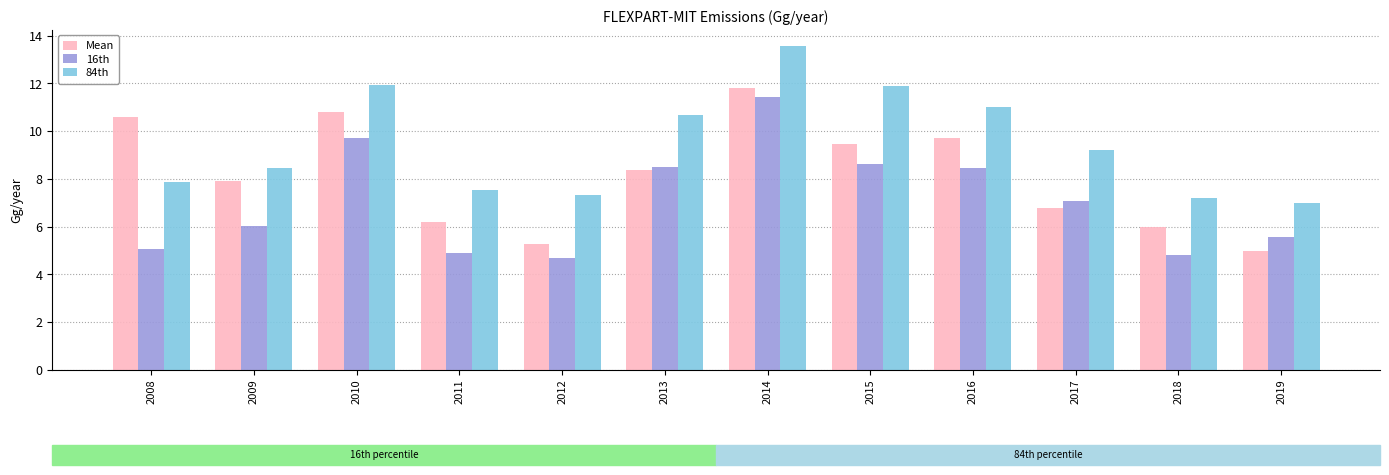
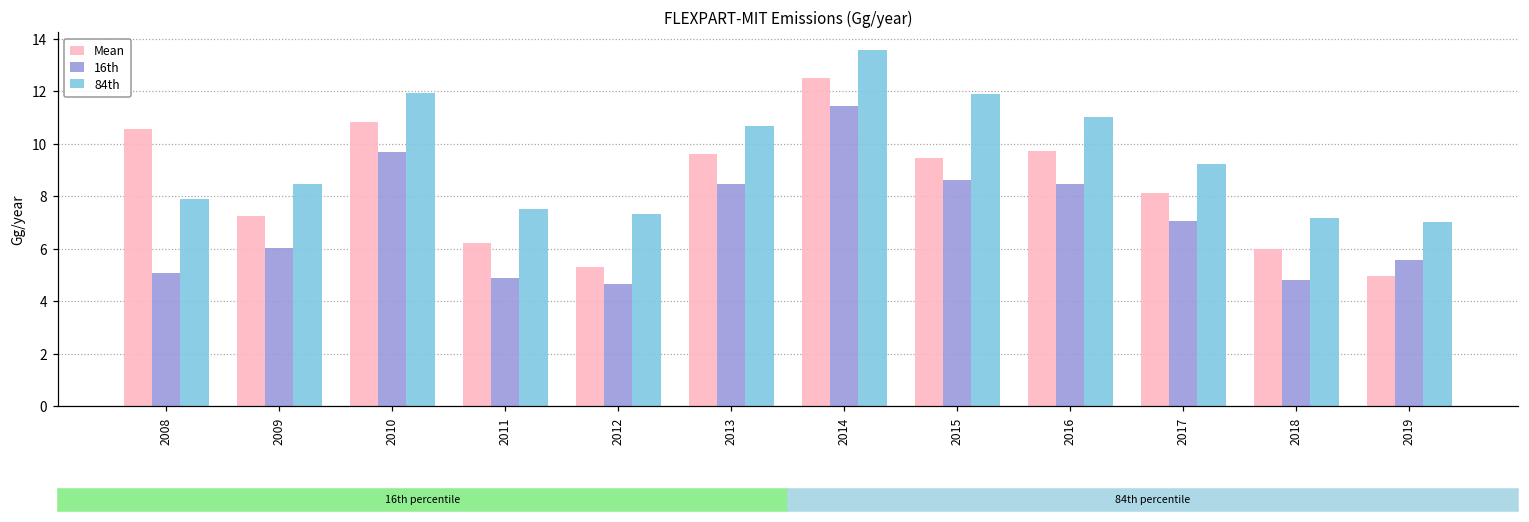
  {
    "Mean": {
      "2008": 10.6,
-     "2009": 7.9,
+     "2009": 7.3,
      "2010": 10.8,
      "2011": 6.2,
      "2012": 5.3,
-     "2013": 8.4,
-     "2014": 11.8,
+     "2013": 9.6,
+     "2014": 12.5,
      "2015": 9.5,
      "2016": 9.7,
-     "2017": 6.8,
+     "2017": 8.1,
      "2018": 6.0,
      "2019": 5.0
    }
  }
